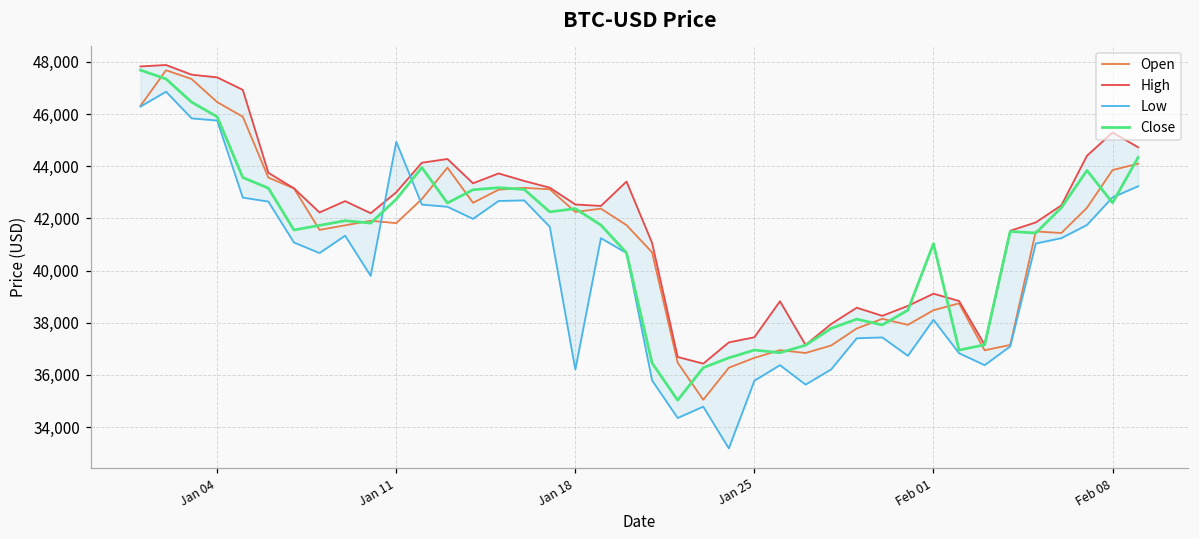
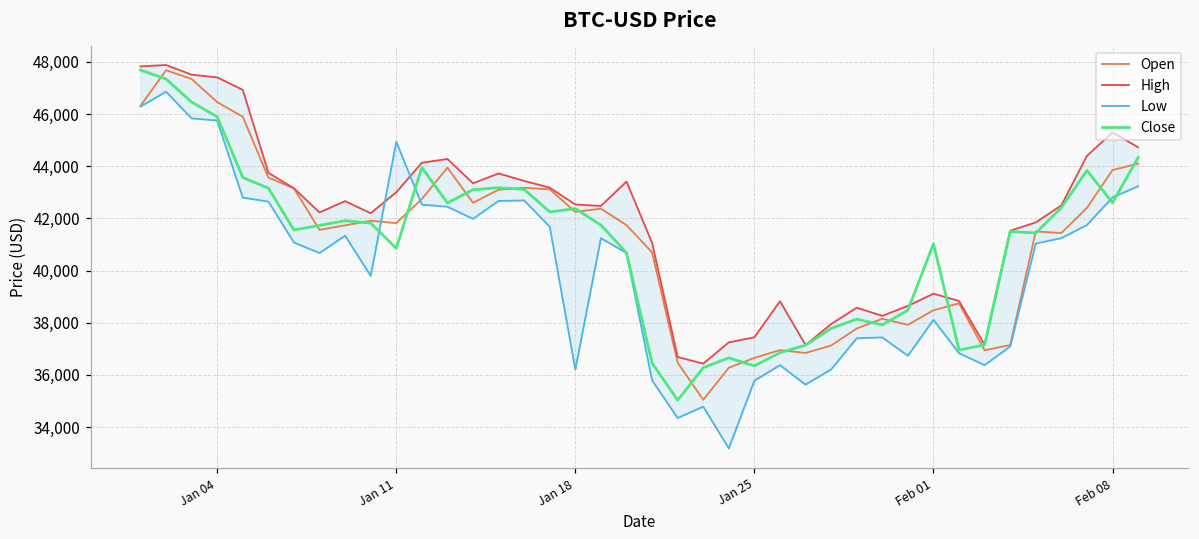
  {
    "Close": {
      "Jan 04": "45,900",
-     "Jan 11": "42,700",
+     "Jan 11": "40,900",
      "Jan 18": "42,400",
-     "Jan 25": "37,000",
+     "Jan 25": "36,300",
      "Feb 01": "41,000",
      "Feb 08": "42,600"
    }
  }
